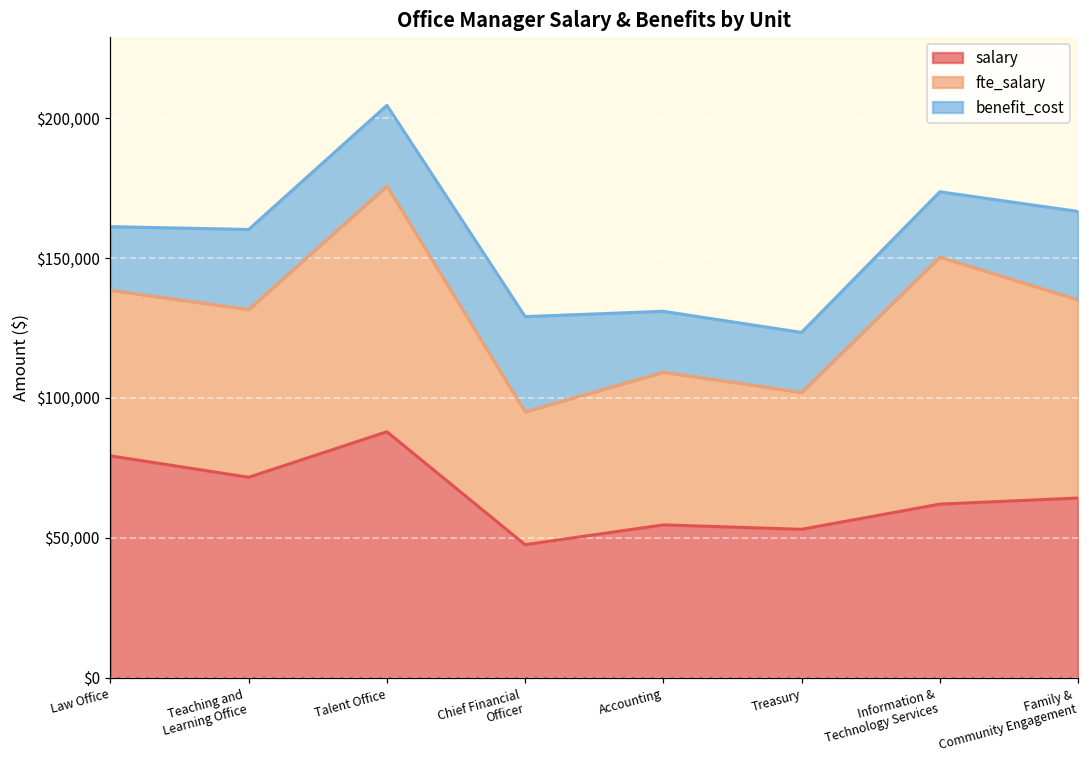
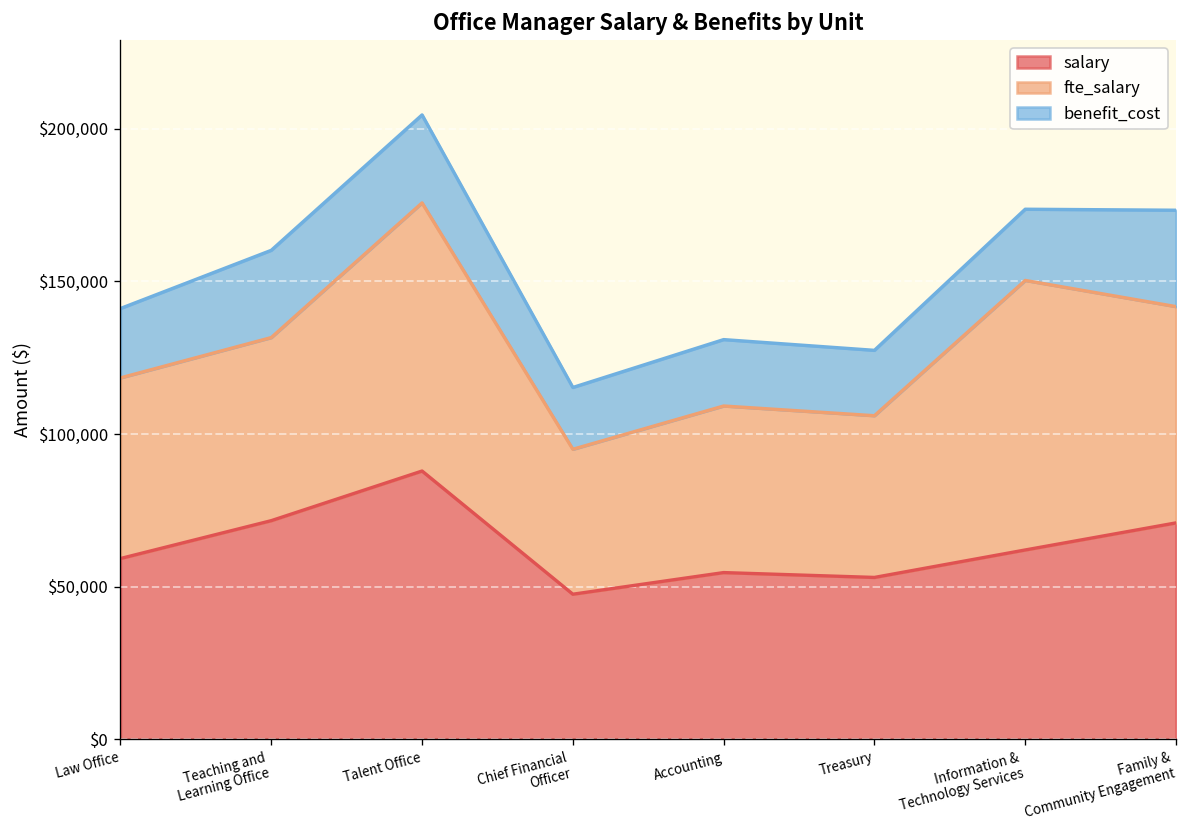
  {
    "salary": {
-     "Law Office": "$79,000",
+     "Law Office": "$59,000",
      "Teaching and Learning Office": "$72,000",
      "Talent Office": "$88,000",
      "Chief Financial Officer": "$48,000",
      "Accounting": "$55,000",
      "Treasury": "$53,000",
      "Information & Technology Services": "$62,000",
-     "Family & Community Engagement": "$64,000"
+     "Family & Community Engagement": "$71,000"
    },
    "fte_salary": {
      "Law Office": "$59,000",
      "Teaching and Learning Office": "$60,000",
      "Talent Office": "$88,000",
      "Chief Financial Officer": "$48,000",
      "Accounting": "$55,000",
-     "Treasury": "$49,000",
+     "Treasury": "$53,000",
      "Information & Technology Services": "$88,000",
      "Family & Community Engagement": "$71,000"
    },
    "benefit_cost": {
      "Law Office": "$23,000",
      "Teaching and Learning Office": "$29,000",
      "Talent Office": "$29,000",
-     "Chief Financial Officer": "$34,000",
+     "Chief Financial Officer": "$20,000",
      "Accounting": "$22,000",
      "Treasury": "$21,000",
      "Information & Technology Services": "$23,000",
      "Family & Community Engagement": "$32,000"
    }
  }
